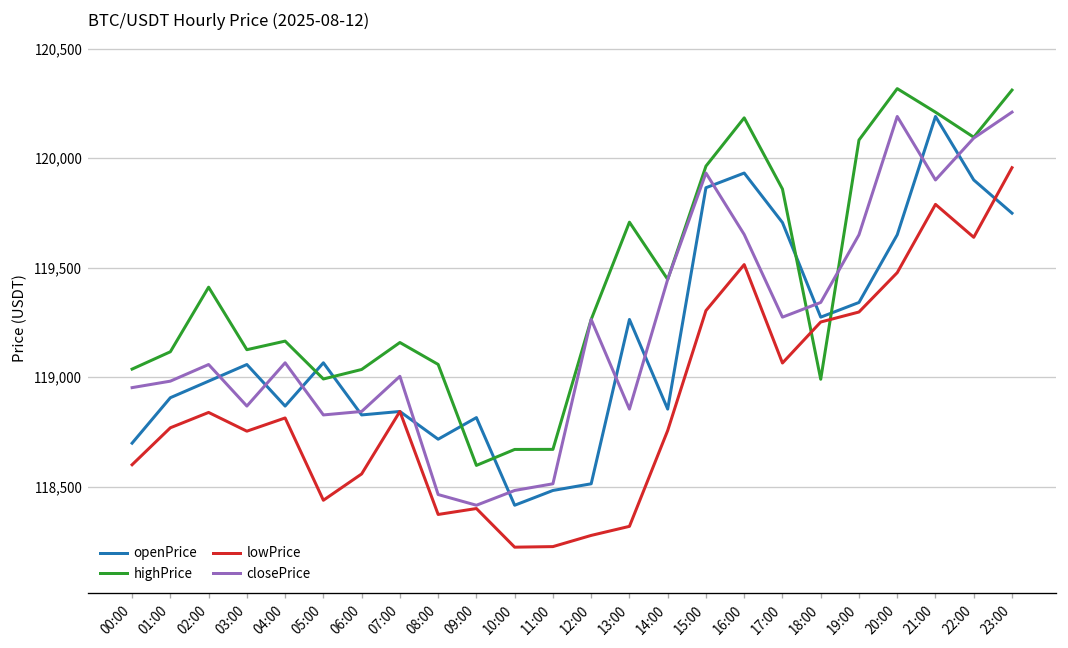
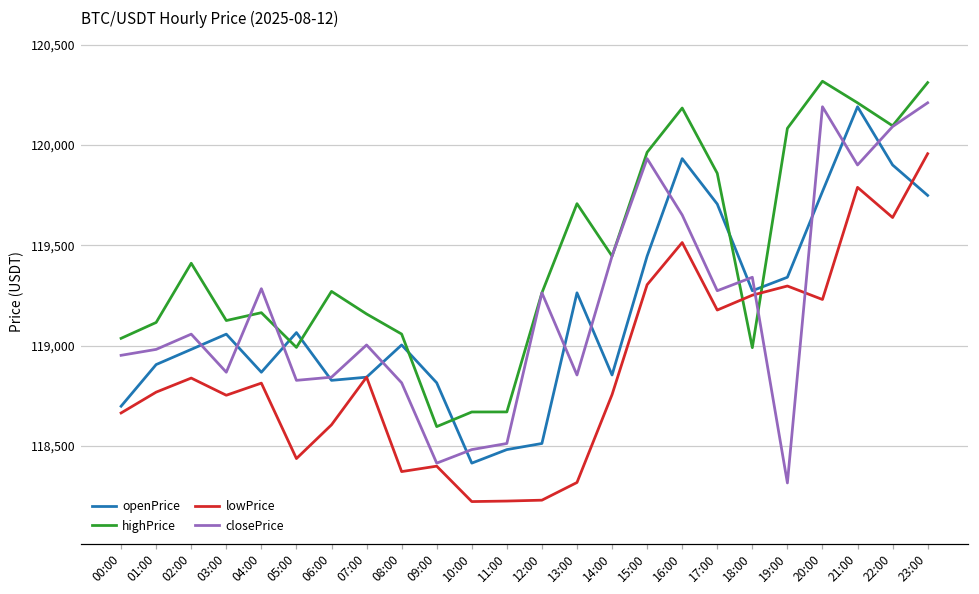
  {
    "openPrice": {
      "00:00": "118,700",
      "01:00": "118,910",
      "02:00": "118,980",
      "03:00": "119,060",
      "04:00": "118,870",
      "05:00": "119,070",
      "06:00": "118,830",
-     "08:00": "118,720",
+     "08:00": "119,000",
      "09:00": "118,820",
      "10:00": "118,420",
      "11:00": "118,480",
      "12:00": "118,510",
      "13:00": "119,260",
      "14:00": "118,850",
-     "15:00": "119,870",
+     "15:00": "119,450",
      "16:00": "119,930",
      "17:00": "119,710",
      "18:00": "119,270",
      "19:00": "119,340",
-     "20:00": "119,650",
+     "20:00": "119,770",
      "21:00": "120,190",
      "22:00": "119,900",
      "23:00": "119,750"
    },
    "highPrice": {
      "00:00": "119,040",
      "01:00": "119,120",
      "02:00": "119,410",
      "03:00": "119,130",
      "04:00": "119,160",
      "05:00": "118,990",
-     "06:00": "119,040",
+     "06:00": "119,270",
      "07:00": "119,160",
      "08:00": "119,060",
      "09:00": "118,600",
      "10:00": "118,670",
      "11:00": "118,670",
      "13:00": "119,710",
      "15:00": "119,960",
      "16:00": "120,180",
      "17:00": "119,860",
      "18:00": "118,990",
      "19:00": "120,080",
      "20:00": "120,320",
      "21:00": "120,210",
      "23:00": "120,310"
    },
    "lowPrice": {
-     "00:00": "118,600",
+     "00:00": "118,670",
      "01:00": "118,770",
      "02:00": "118,840",
      "03:00": "118,750",
      "04:00": "118,810",
      "05:00": "118,440",
-     "06:00": "118,560",
+     "06:00": "118,610",
      "08:00": "118,370",
      "09:00": "118,400",
      "10:00": "118,220",
      "11:00": "118,230",
-     "12:00": "118,280",
+     "12:00": "118,230",
      "13:00": "118,320",
      "14:00": "118,760",
      "15:00": "119,300",
      "16:00": "119,510",
-     "17:00": "119,060",
+     "17:00": "119,180",
      "18:00": "119,250",
      "19:00": "119,300",
-     "20:00": "119,480",
+     "20:00": "119,230",
      "21:00": "119,790",
      "22:00": "119,640",
      "23:00": "119,960"
    },
    "closePrice": {
      "00:00": "118,950",
      "01:00": "118,980",
      "02:00": "119,060",
      "03:00": "118,870",
-     "04:00": "119,070",
+     "04:00": "119,280",
      "05:00": "118,830",
      "06:00": "118,840",
      "07:00": "119,000",
-     "08:00": "118,460",
+     "08:00": "118,820",
      "09:00": "118,420",
      "10:00": "118,480",
      "11:00": "118,510",
      "13:00": "118,850",
      "15:00": "119,930",
      "16:00": "119,650",
      "17:00": "119,270",
      "18:00": "119,340",
-     "19:00": "119,650",
+     "19:00": "118,320",
      "20:00": "120,190",
      "21:00": "119,900",
      "23:00": "120,210"
    }
  }
